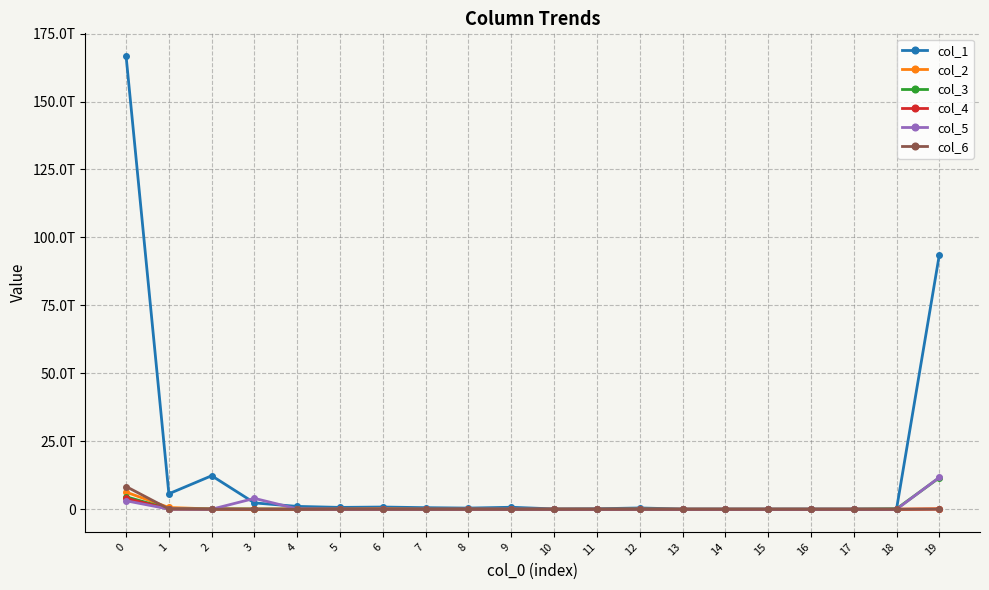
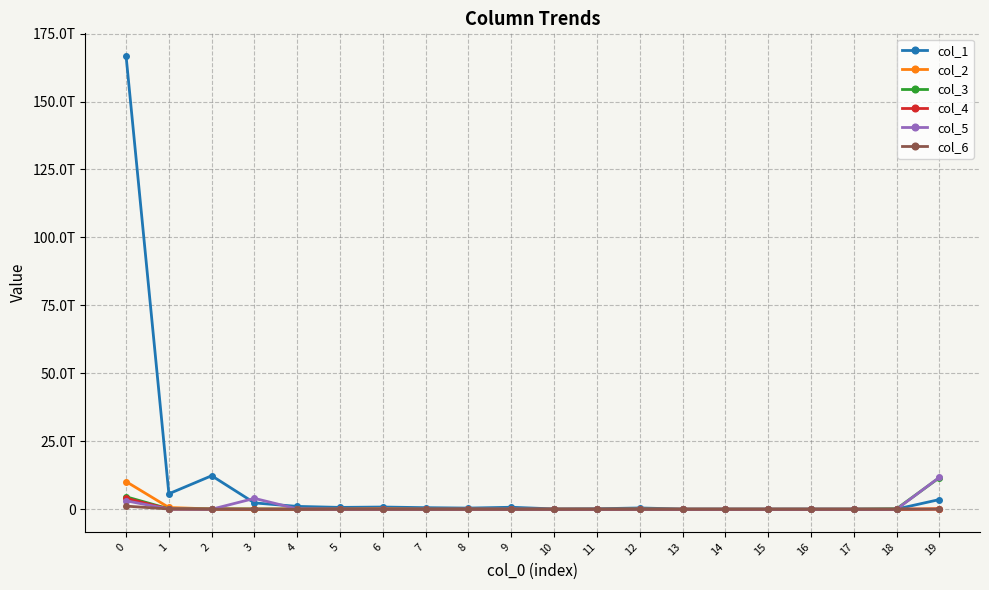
  {
    "col_1": {
      "0": "167T",
      "1": "6T",
      "2": "12T",
      "3": "2T",
-     "19": "94T"
+     "19": "4T"
    },
    "col_2": {
-     "0": "6T"
+     "0": "10T"
    },
    "col_5": {
      "0": "3T",
      "3": "4T"
    },
    "col_6": {
-     "0": "8T"
+     "0": "1T"
    }
  }
